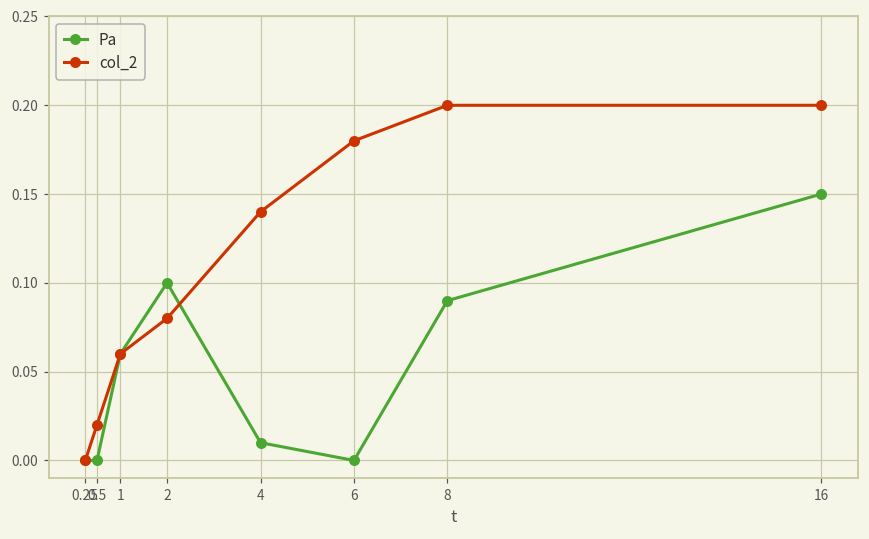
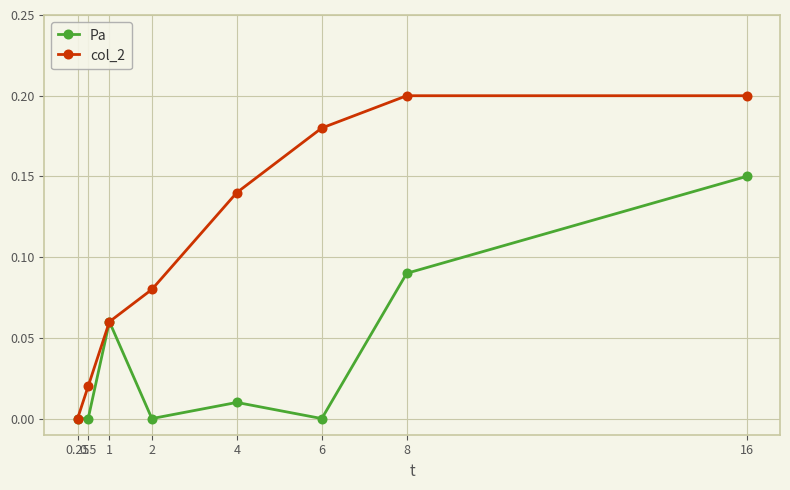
  {
    "Pa": {
-     "2": 0.1,
+     "2": 0.0,
      "4": 0.010,
      "6": 0.0,
      "8": 0.090,
      "16": 0.150
    },
    "col_2": {
      "2": 0.080,
      "4": 0.140,
      "6": 0.180,
      "8": 0.2,
      "16": 0.2
    }
  }
